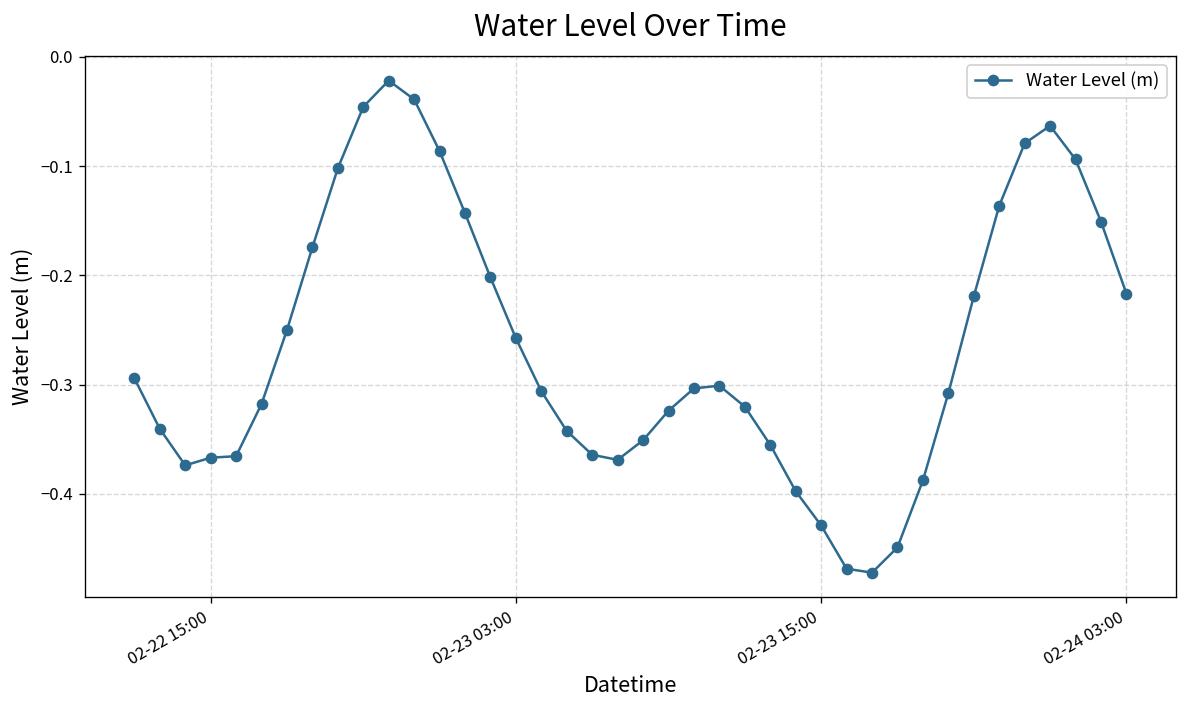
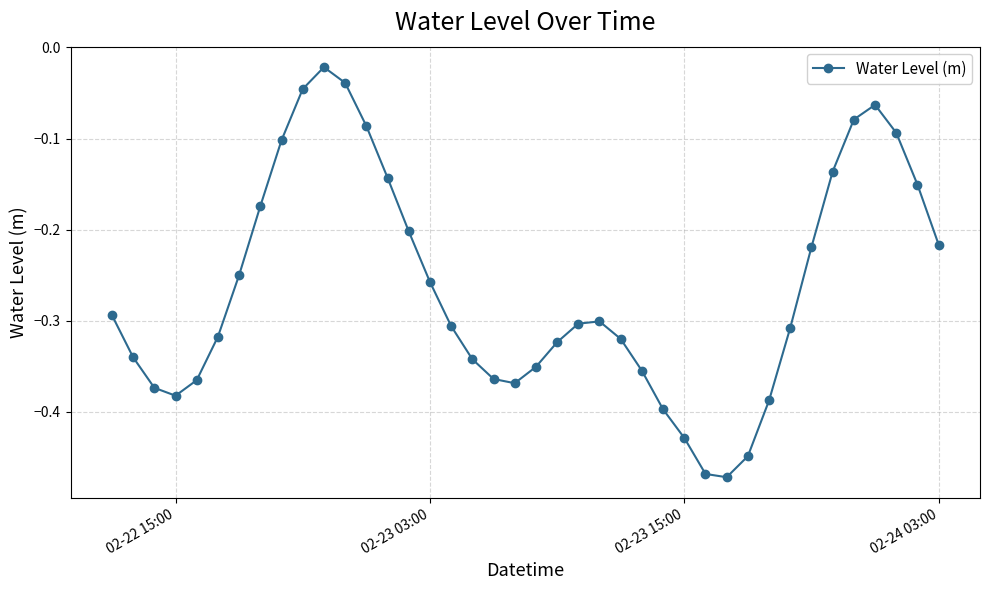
  {
-   "02-22 15:00": -0.37,
+   "02-22 15:00": -0.38,
    "02-23 03:00": -0.26,
    "02-23 15:00": -0.43,
    "02-24 03:00": -0.22
  }
